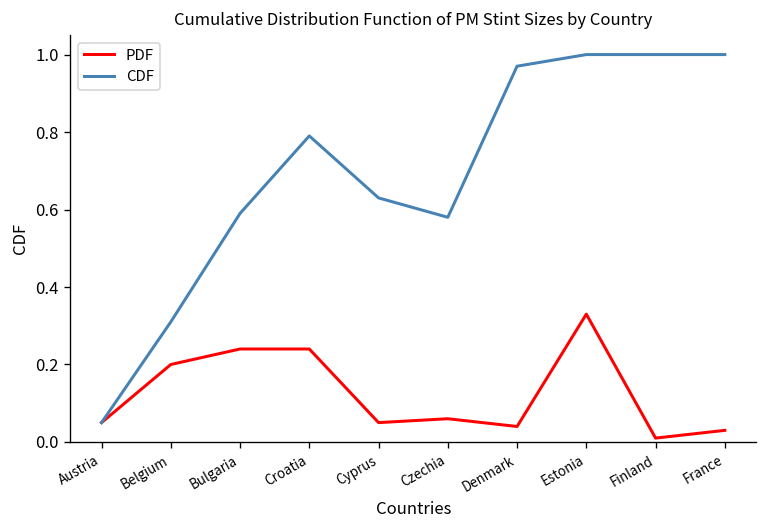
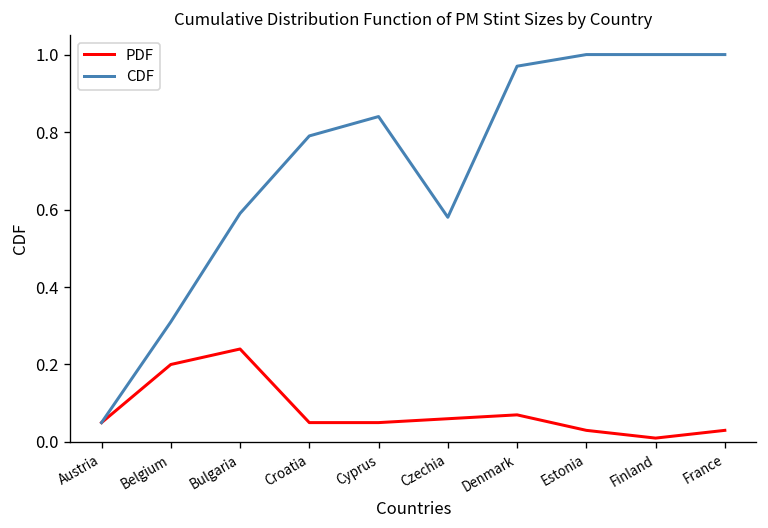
  {
    "PDF": {
      "Belgium": 0.20,
      "Bulgaria": 0.24,
-     "Croatia": 0.24,
+     "Croatia": 0.05,
      "Cyprus": 0.05,
      "Czechia": 0.06,
-     "Denmark": 0.04,
-     "Estonia": 0.33,
+     "Denmark": 0.07,
+     "Estonia": 0.03,
      "Finland": 0.01,
      "France": 0.03
    },
    "CDF": {
      "Belgium": 0.31,
      "Bulgaria": 0.59,
      "Croatia": 0.79,
-     "Cyprus": 0.63,
+     "Cyprus": 0.84,
      "Czechia": 0.58,
      "Denmark": 0.97,
      "Estonia": 1.00,
      "Finland": 1.00,
      "France": 1.00
    }
  }
